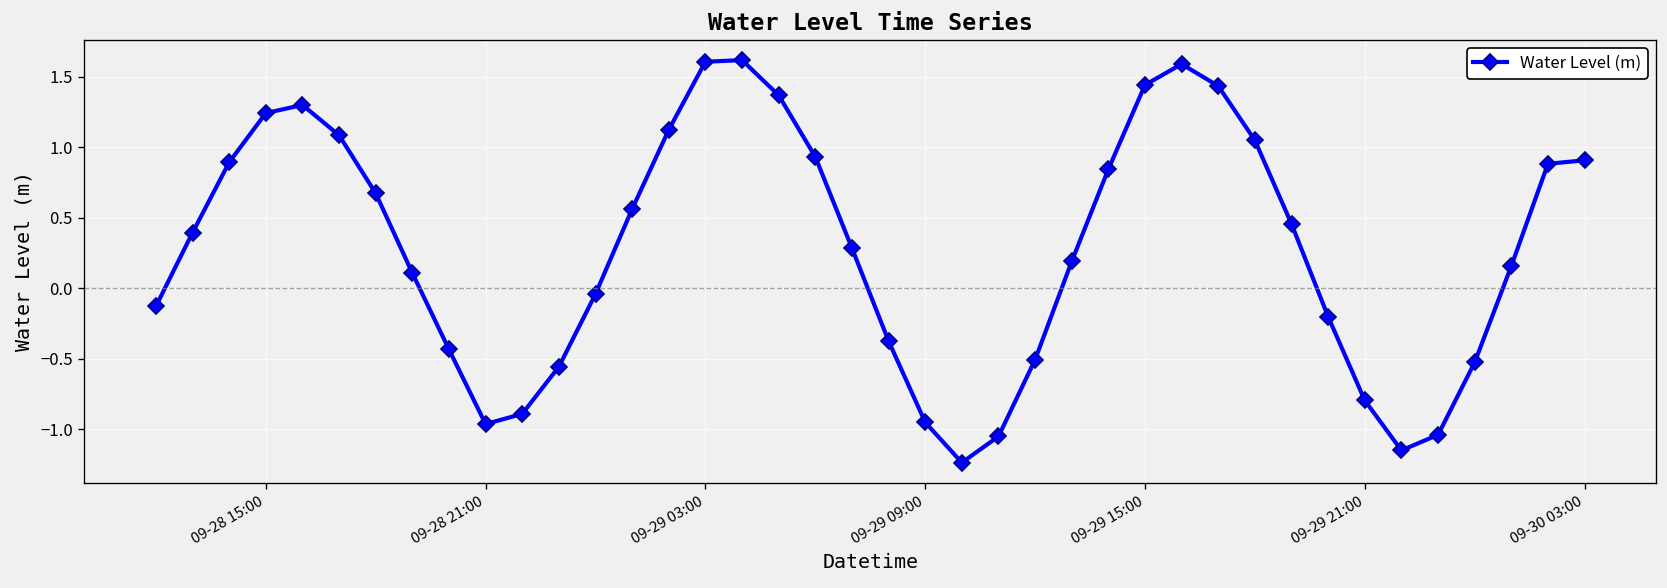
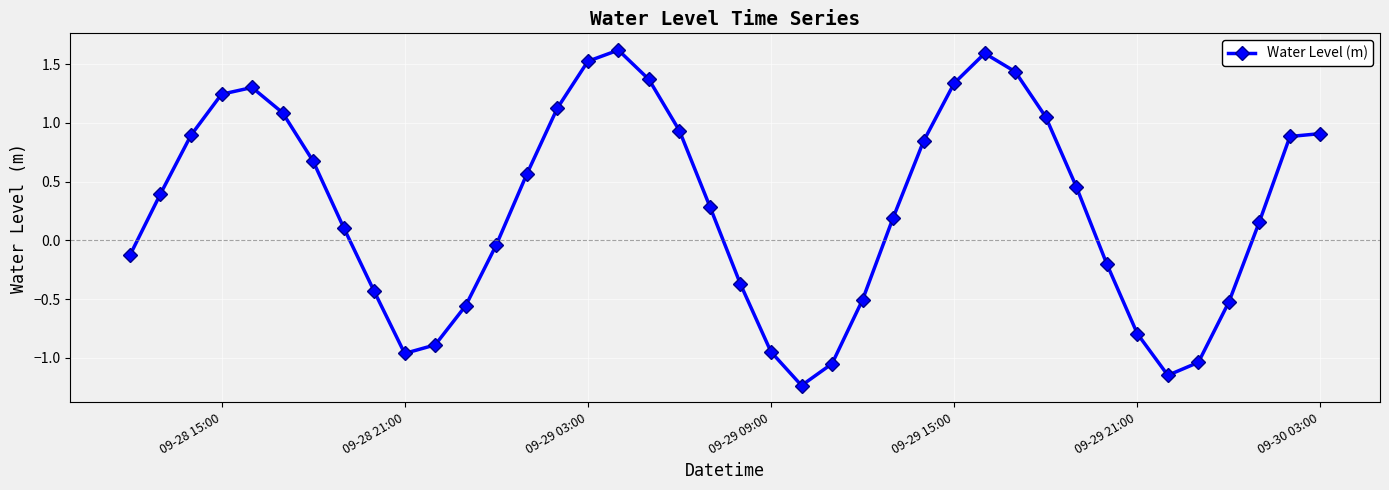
  {
    "09-28 15:00": 1.24,
    "09-28 21:00": -0.96,
-   "09-29 03:00": 1.61,
+   "09-29 03:00": 1.52,
    "09-29 09:00": -0.95,
-   "09-29 15:00": 1.44,
+   "09-29 15:00": 1.34,
    "09-29 21:00": -0.79,
    "09-30 03:00": 0.91
  }
